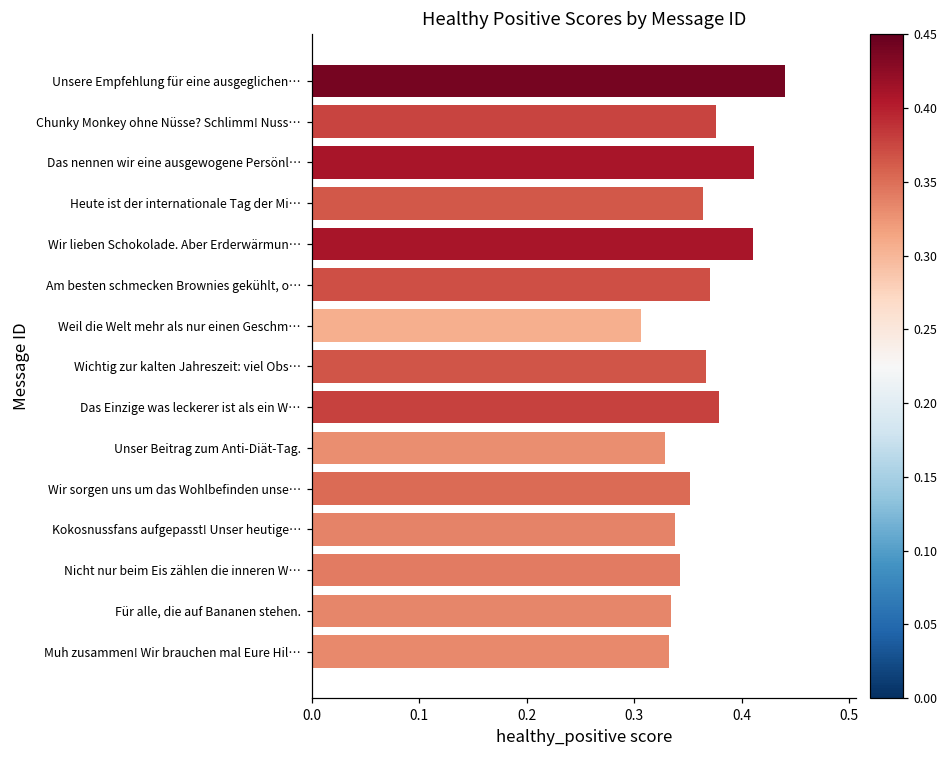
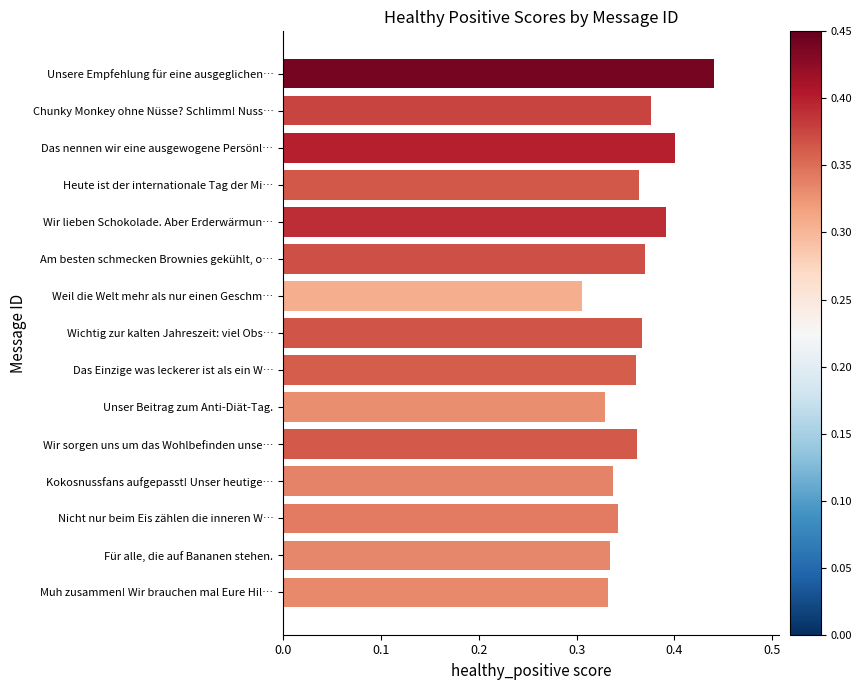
  {
    "Unsere Empfehlung für eine ausgeglichen…": 0.44,
    "Chunky Monkey ohne Nüsse? Schlimm! Nuss…": 0.38,
-   "Das nennen wir eine ausgewogene Persönl…": 0.41,
+   "Das nennen wir eine ausgewogene Persönl…": 0.40,
    "Heute ist der internationale Tag der Mi…": 0.36,
-   "Wir lieben Schokolade. Aber Erderwärmun…": 0.41,
+   "Wir lieben Schokolade. Aber Erderwärmun…": 0.39,
    "Am besten schmecken Brownies gekühlt, o…": 0.37,
    "Weil die Welt mehr als nur einen Geschm…": 0.31,
    "Wichtig zur kalten Jahreszeit: viel Obs…": 0.37,
-   "Das Einzige was leckerer ist als ein W…": 0.38,
+   "Das Einzige was leckerer ist als ein W…": 0.36,
    "Unser Beitrag zum Anti-Diät-Tag.": 0.33,
-   "Wir sorgen uns um das Wohlbefinden unse…": 0.35,
+   "Wir sorgen uns um das Wohlbefinden unse…": 0.36,
    "Kokosnussfans aufgepasst! Unser heutige…": 0.34,
    "Nicht nur beim Eis zählen die inneren W…": 0.34,
    "Für alle, die auf Bananen stehen.": 0.33,
    "Muh zusammen! Wir brauchen mal Eure Hil…": 0.33
  }
